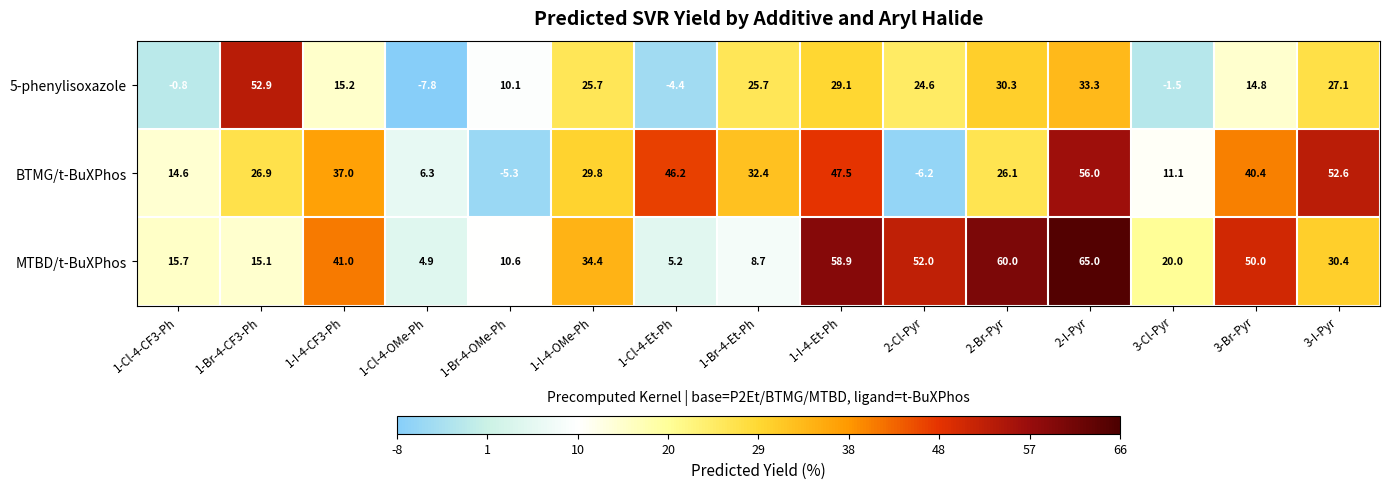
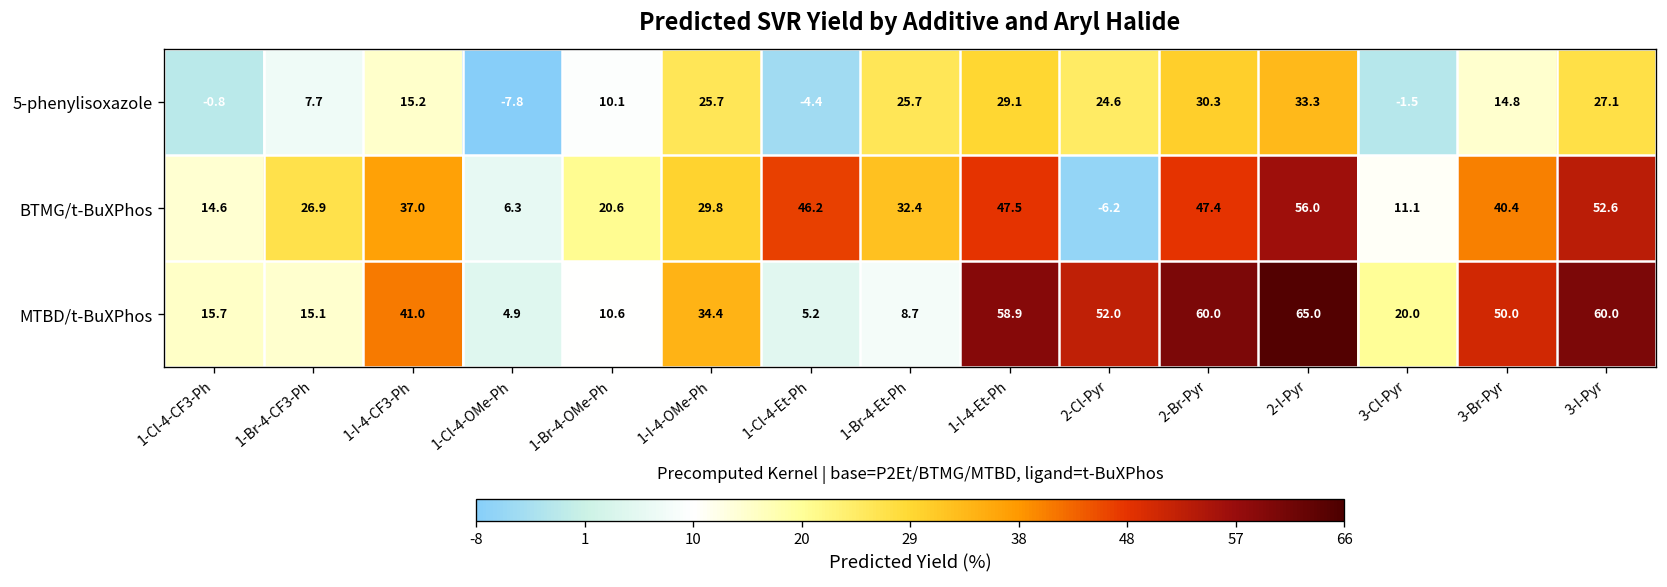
  {
    "5-phenylisoxazole": {
      "1-Cl-4-CF3-Ph": -0.8,
-     "1-Br-4-CF3-Ph": 52.9,
+     "1-Br-4-CF3-Ph": 7.7,
      "1-I-4-CF3-Ph": 15.2,
      "1-Cl-4-OMe-Ph": -7.8,
      "1-Br-4-OMe-Ph": 10.1,
      "1-I-4-OMe-Ph": 25.7,
      "1-Cl-4-Et-Ph": -4.4,
      "1-Br-4-Et-Ph": 25.7,
      "1-I-4-Et-Ph": 29.1,
      "2-Cl-Pyr": 24.6,
      "2-Br-Pyr": 30.3,
      "2-I-Pyr": 33.3,
      "3-Cl-Pyr": -1.5,
      "3-Br-Pyr": 14.8,
      "3-I-Pyr": 27.1
    },
    "BTMG/t-BuXPhos": {
      "1-Cl-4-CF3-Ph": 14.6,
      "1-Br-4-CF3-Ph": 26.9,
      "1-I-4-CF3-Ph": 37.0,
      "1-Cl-4-OMe-Ph": 6.3,
-     "1-Br-4-OMe-Ph": -5.3,
+     "1-Br-4-OMe-Ph": 20.6,
      "1-I-4-OMe-Ph": 29.8,
      "1-Cl-4-Et-Ph": 46.2,
      "1-Br-4-Et-Ph": 32.4,
      "1-I-4-Et-Ph": 47.5,
      "2-Cl-Pyr": -6.2,
-     "2-Br-Pyr": 26.1,
+     "2-Br-Pyr": 47.4,
      "2-I-Pyr": 56.0,
      "3-Cl-Pyr": 11.1,
      "3-Br-Pyr": 40.4,
      "3-I-Pyr": 52.6
    },
    "MTBD/t-BuXPhos": {
      "1-Cl-4-CF3-Ph": 15.7,
      "1-Br-4-CF3-Ph": 15.1,
      "1-I-4-CF3-Ph": 41.0,
      "1-Cl-4-OMe-Ph": 4.9,
      "1-Br-4-OMe-Ph": 10.6,
      "1-I-4-OMe-Ph": 34.4,
      "1-Cl-4-Et-Ph": 5.2,
      "1-Br-4-Et-Ph": 8.7,
      "1-I-4-Et-Ph": 58.9,
      "2-Cl-Pyr": 52.0,
      "2-Br-Pyr": 60.0,
      "2-I-Pyr": 65.0,
      "3-Cl-Pyr": 20.0,
      "3-Br-Pyr": 50.0,
-     "3-I-Pyr": 30.4
+     "3-I-Pyr": 60.0
    }
  }
